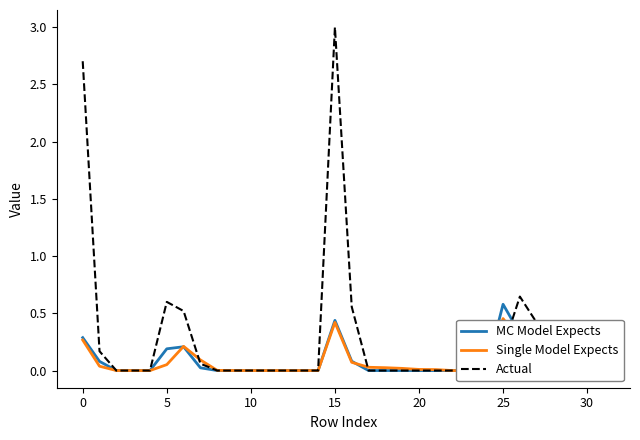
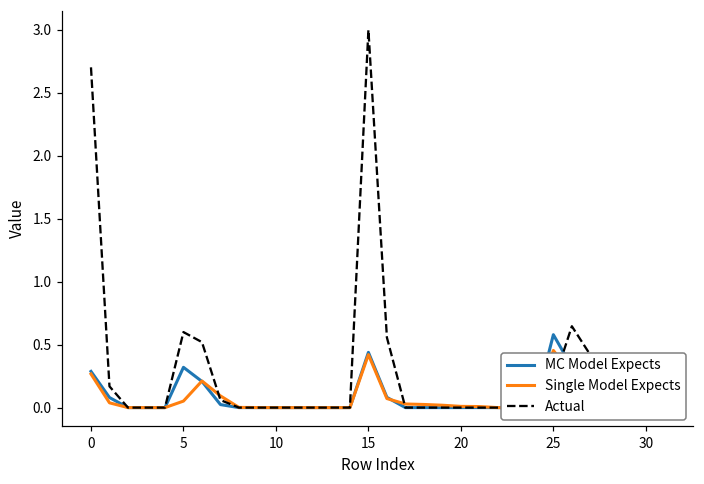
  {
    "MC Model Expects": {
-     "5": 0.19,
+     "5": 0.32,
      "25": 0.58
    },
    "Single Model Expects": {
      "5": 0.05,
      "25": 0.45
    },
    "Actual": {
      "0": 2.70,
      "5": 0.60,
      "15": 3.00
    }
  }
